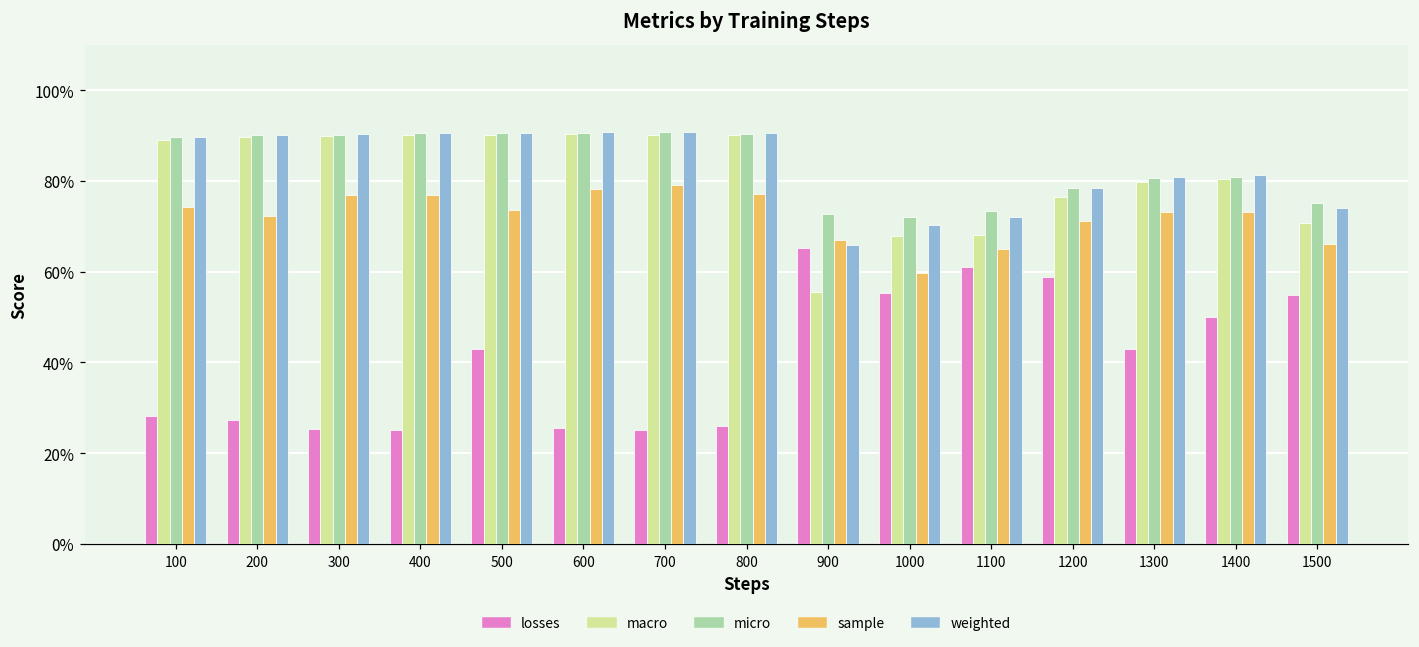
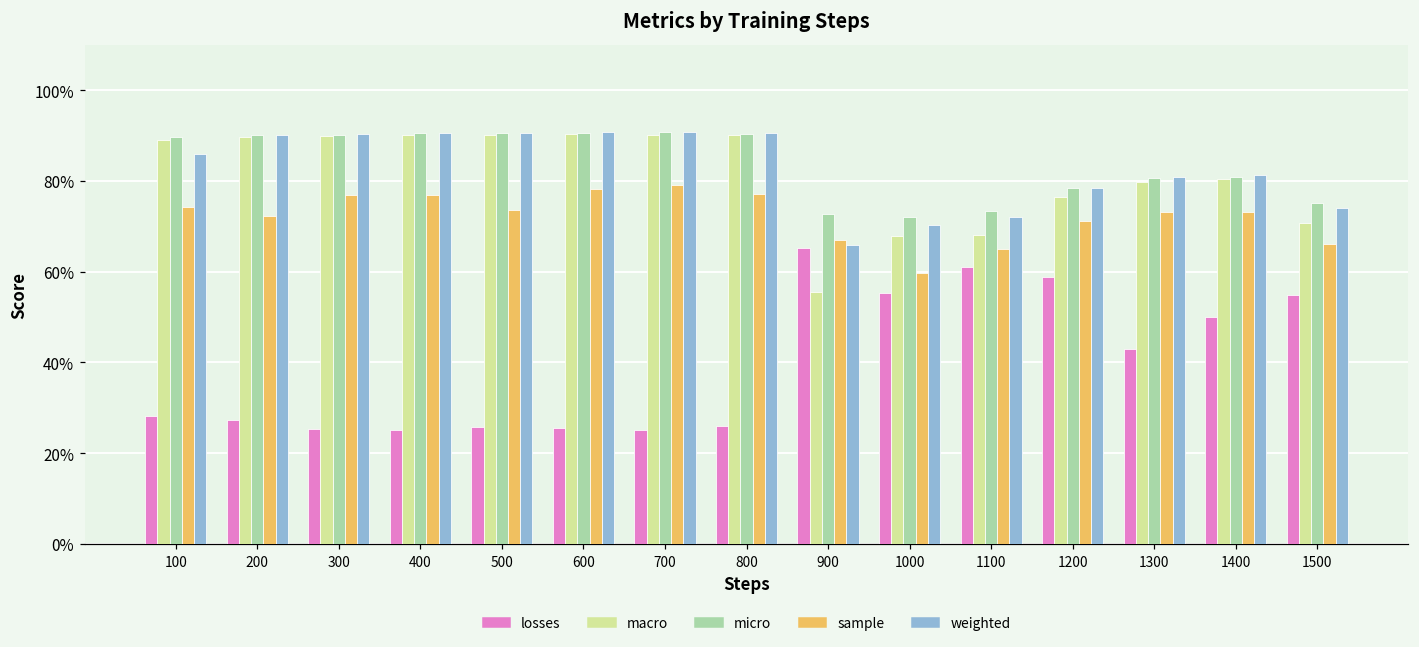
  {
    "losses": {
      "100": "28%",
      "200": "27%",
      "300": "25%",
      "400": "25%",
-     "500": "43%",
+     "500": "26%",
      "600": "26%",
      "700": "25%",
      "800": "26%",
      "900": "65%",
      "1000": "55%",
      "1100": "61%",
      "1200": "59%",
      "1300": "43%",
      "1400": "50%",
      "1500": "55%"
    },
    "sample": {
      "100": "74%",
      "200": "72%",
      "300": "77%",
      "400": "77%",
      "500": "74%",
      "600": "78%",
      "700": "79%",
      "800": "77%",
      "900": "67%",
      "1000": "60%",
      "1100": "65%",
      "1200": "71%",
      "1300": "73%",
      "1400": "73%",
      "1500": "66%"
    },
    "weighted": {
-     "100": "90%",
+     "100": "86%",
      "200": "90%",
      "300": "90%",
      "400": "91%",
      "500": "91%",
      "600": "91%",
      "700": "91%",
      "800": "91%",
      "900": "66%",
      "1000": "70%",
      "1100": "72%",
      "1200": "78%",
      "1300": "81%",
      "1400": "81%",
      "1500": "74%"
    }
  }
